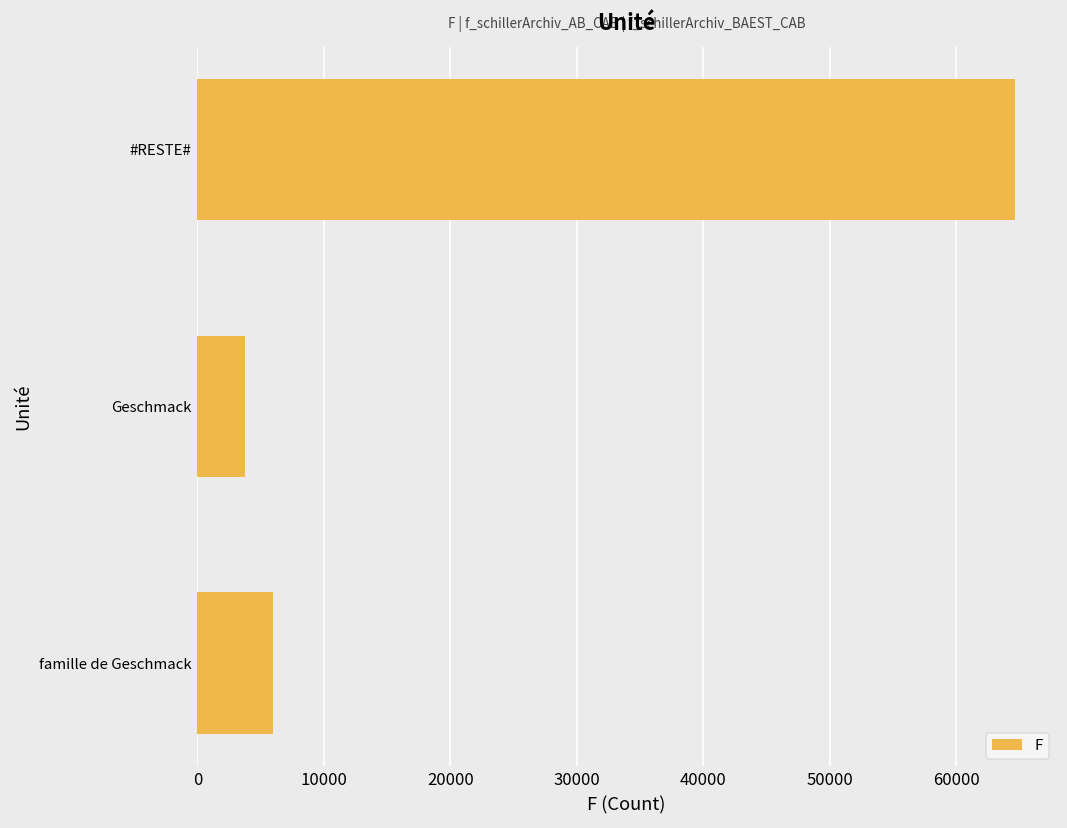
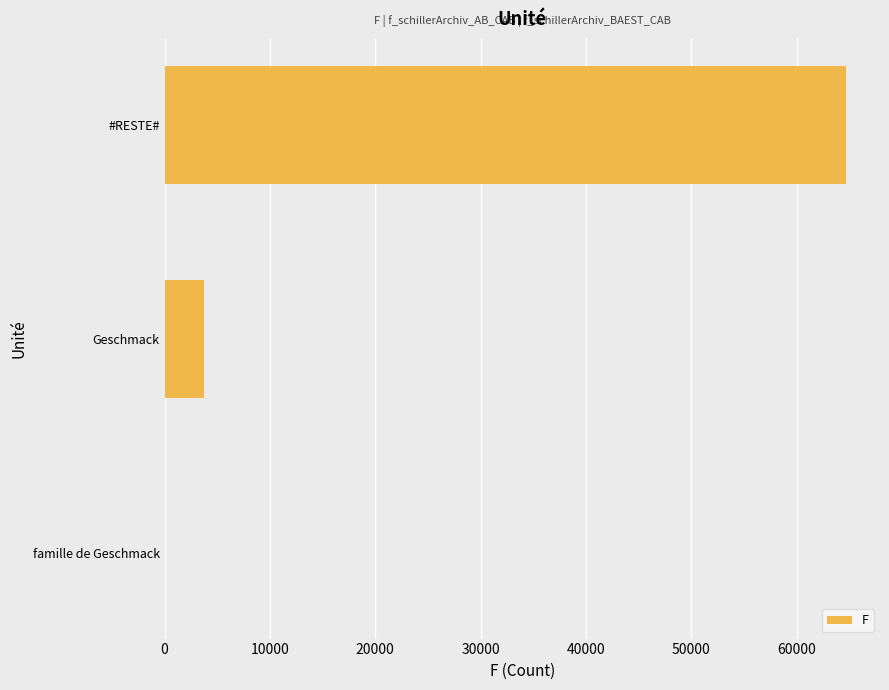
  {
    "#RESTE#": 64700,
    "Geschmack": 3800,
-   "famille de Geschmack": 6000
+   "famille de Geschmack": 0
  }
